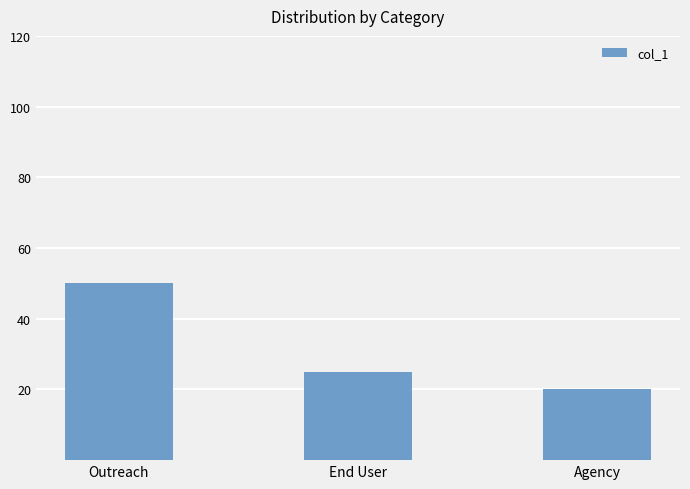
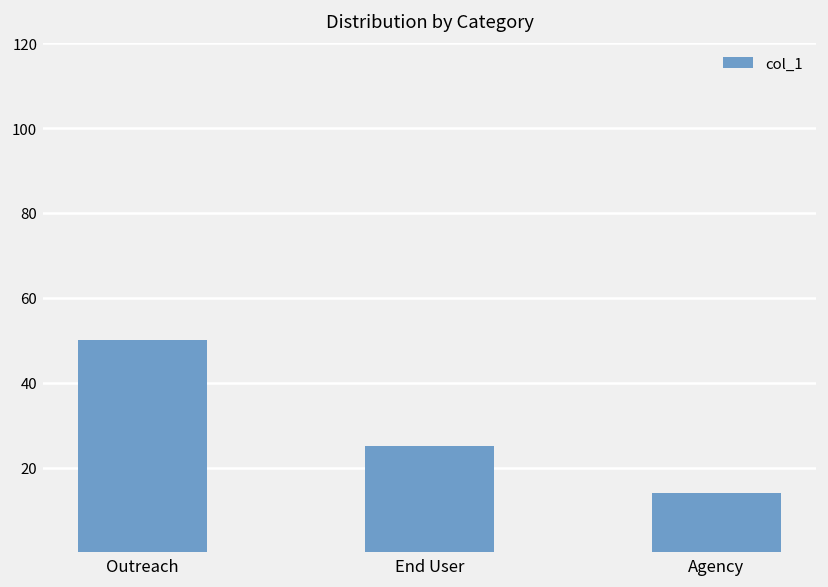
  {
    "Outreach": 50,
    "End User": 25,
-   "Agency": 20
+   "Agency": 14
  }
